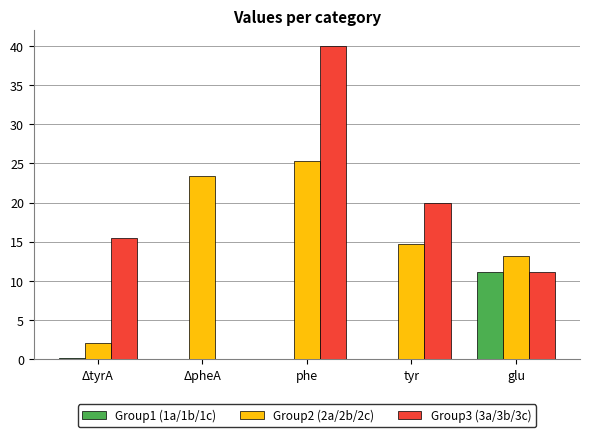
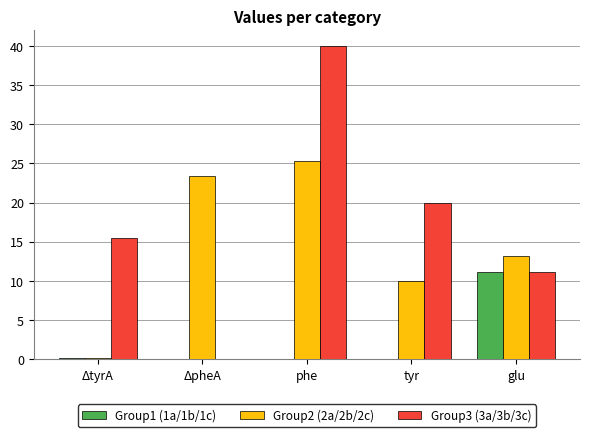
  {
    "Group1 (1a/1b/1c)": {
      "phe": 0,
      "tyr": 0,
      "glu": 11
    },
    "Group2 (2a/2b/2c)": {
-     "ΔtyrA": 2,
+     "ΔtyrA": 0,
      "ΔpheA": 23,
      "phe": 25,
-     "tyr": 15,
+     "tyr": 10,
      "glu": 13
    },
    "Group3 (3a/3b/3c)": {
      "ΔtyrA": 15,
      "phe": 40,
      "tyr": 20,
      "glu": 11
    }
  }
